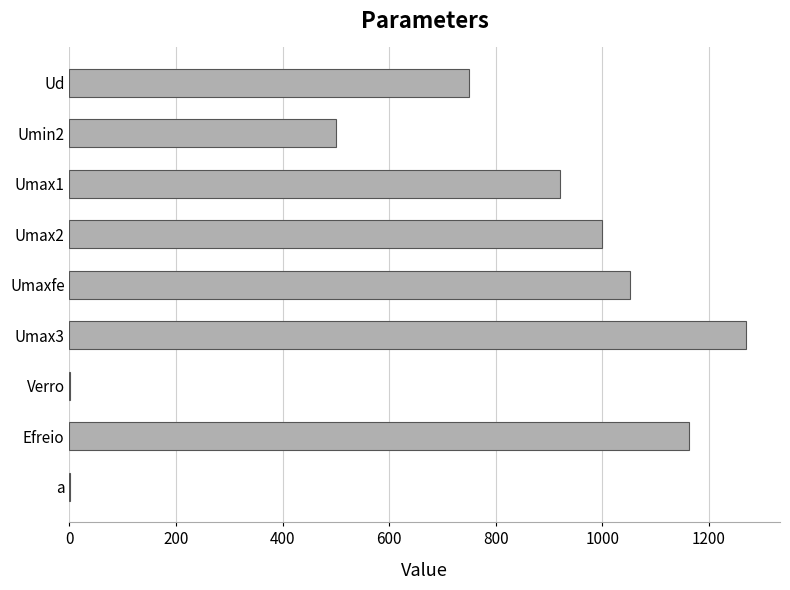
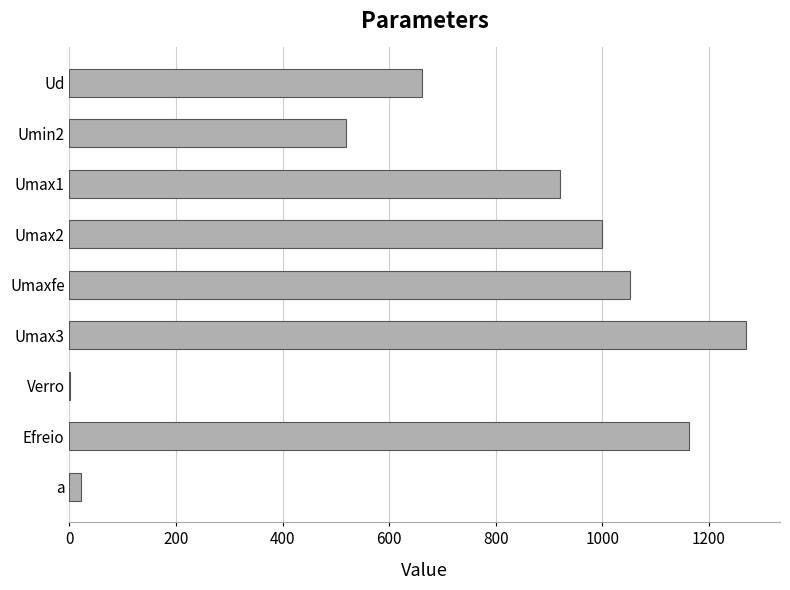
  {
-   "Ud": 750,
-   "Umin2": 500,
+   "Ud": 660,
+   "Umin2": 520,
    "Umax1": 920,
    "Umax2": 1000,
    "Umaxfe": 1050,
    "Umax3": 1270,
    "Efreio": 1160,
-   "a": 0
+   "a": 20
  }
